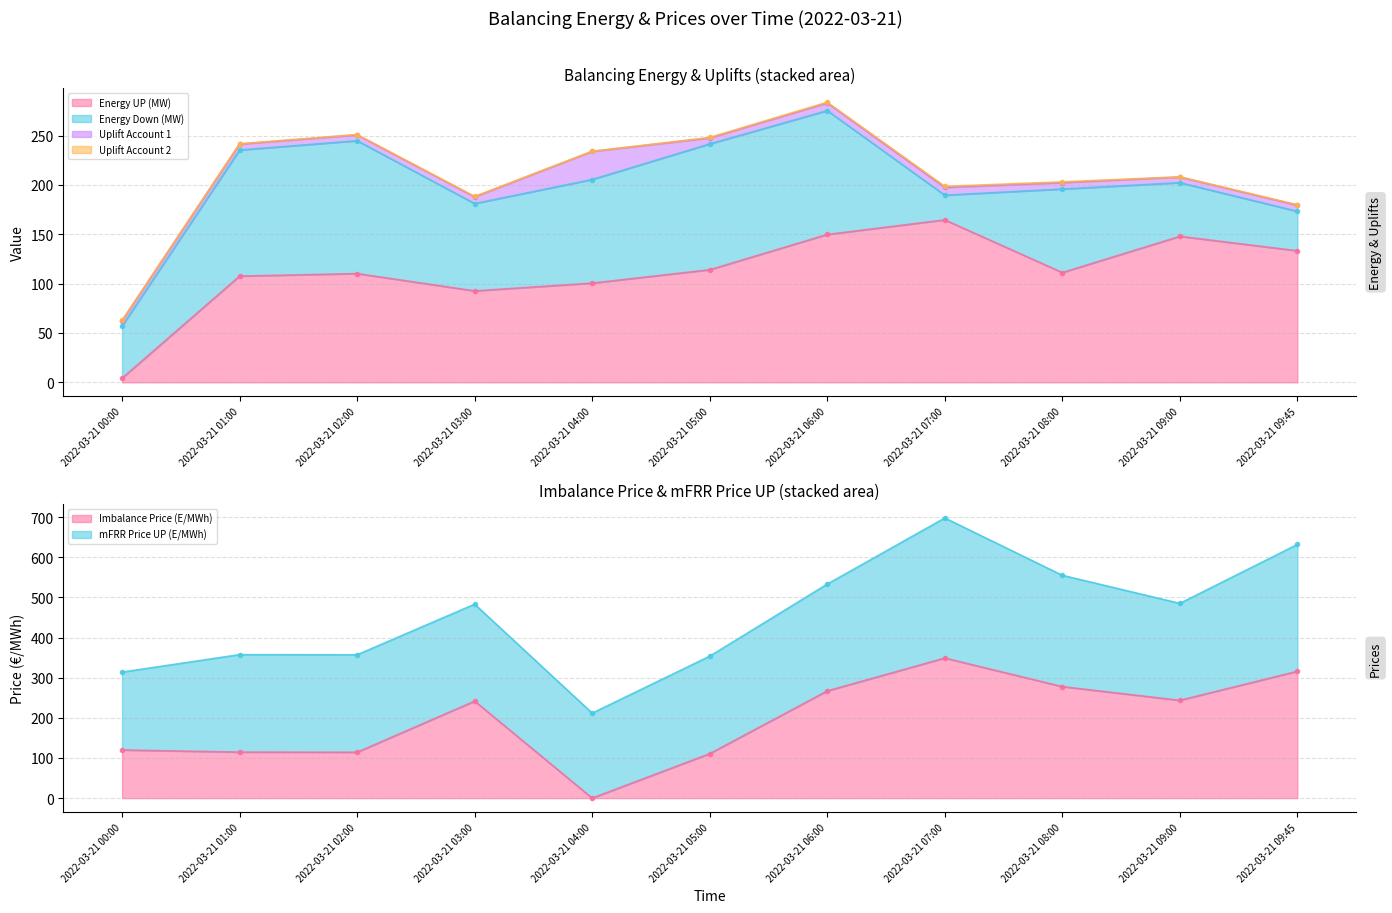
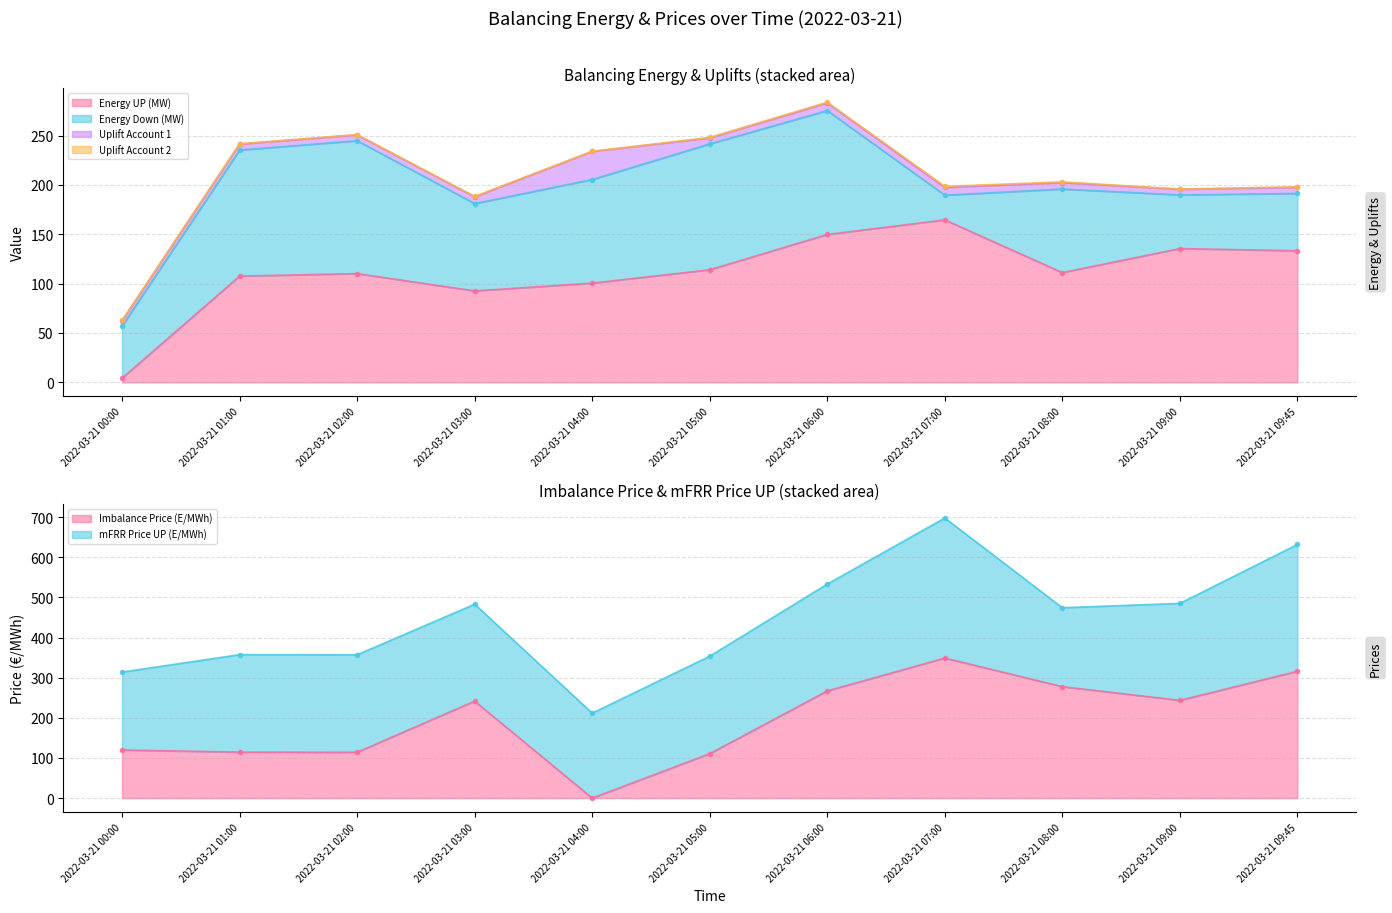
  {
    "Balancing Energy & Uplifts (stacked area)": {
      "Energy UP (MW)": {
        "2022-03-21 00:00": 0,
        "2022-03-21 01:00": 110,
        "2022-03-21 02:00": 110,
        "2022-03-21 03:00": 90,
        "2022-03-21 04:00": 100,
        "2022-03-21 05:00": 110,
        "2022-03-21 06:00": 150,
        "2022-03-21 07:00": 160,
        "2022-03-21 08:00": 110,
-       "2022-03-21 09:00": 150,
+       "2022-03-21 09:00": 140,
        "2022-03-21 09:45": 130
      },
      "Energy Down (MW)": {
        "2022-03-21 00:00": 50,
        "2022-03-21 01:00": 130,
        "2022-03-21 02:00": 130,
        "2022-03-21 03:00": 90,
        "2022-03-21 04:00": 100,
        "2022-03-21 05:00": 130,
        "2022-03-21 06:00": 130,
        "2022-03-21 07:00": 30,
        "2022-03-21 08:00": 80,
        "2022-03-21 09:00": 50,
-       "2022-03-21 09:45": 40
+       "2022-03-21 09:45": 60
      }
    },
    "Imbalance Price & mFRR Price UP (stacked area)": {
      "Imbalance Price (E/MWh)": {
        "2022-03-21 00:00": 120,
        "2022-03-21 01:00": 110,
        "2022-03-21 02:00": 110,
        "2022-03-21 03:00": 240,
        "2022-03-21 04:00": 0,
        "2022-03-21 05:00": 110,
        "2022-03-21 06:00": 270,
        "2022-03-21 07:00": 350,
        "2022-03-21 08:00": 280,
        "2022-03-21 09:00": 240,
        "2022-03-21 09:45": 320
      },
      "mFRR Price UP (E/MWh)": {
        "2022-03-21 00:00": 190,
        "2022-03-21 01:00": 240,
        "2022-03-21 02:00": 240,
        "2022-03-21 03:00": 240,
        "2022-03-21 04:00": 210,
        "2022-03-21 05:00": 240,
        "2022-03-21 06:00": 270,
        "2022-03-21 07:00": 350,
-       "2022-03-21 08:00": 280,
+       "2022-03-21 08:00": 200,
        "2022-03-21 09:00": 240,
        "2022-03-21 09:45": 320
      }
    }
  }
